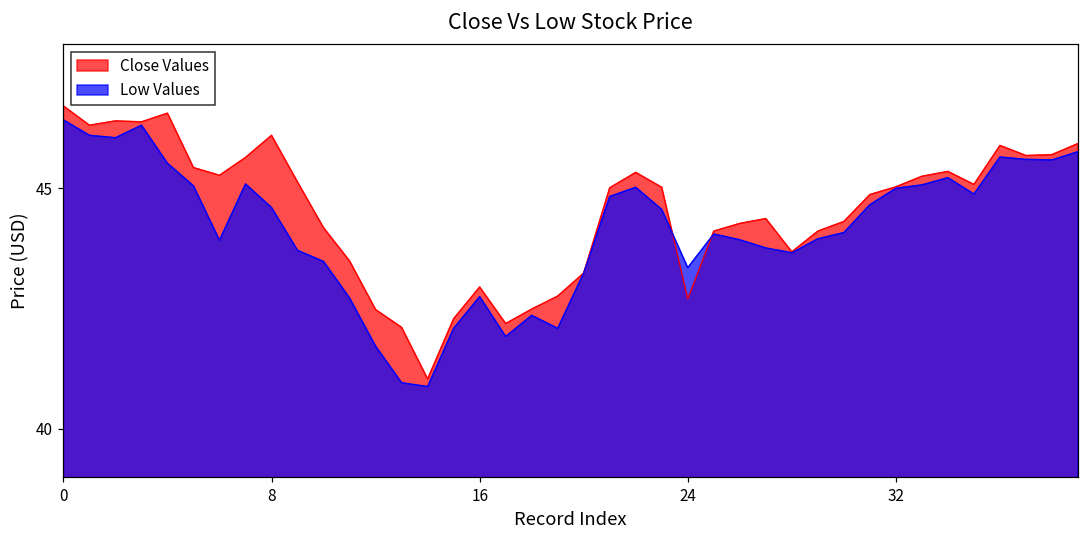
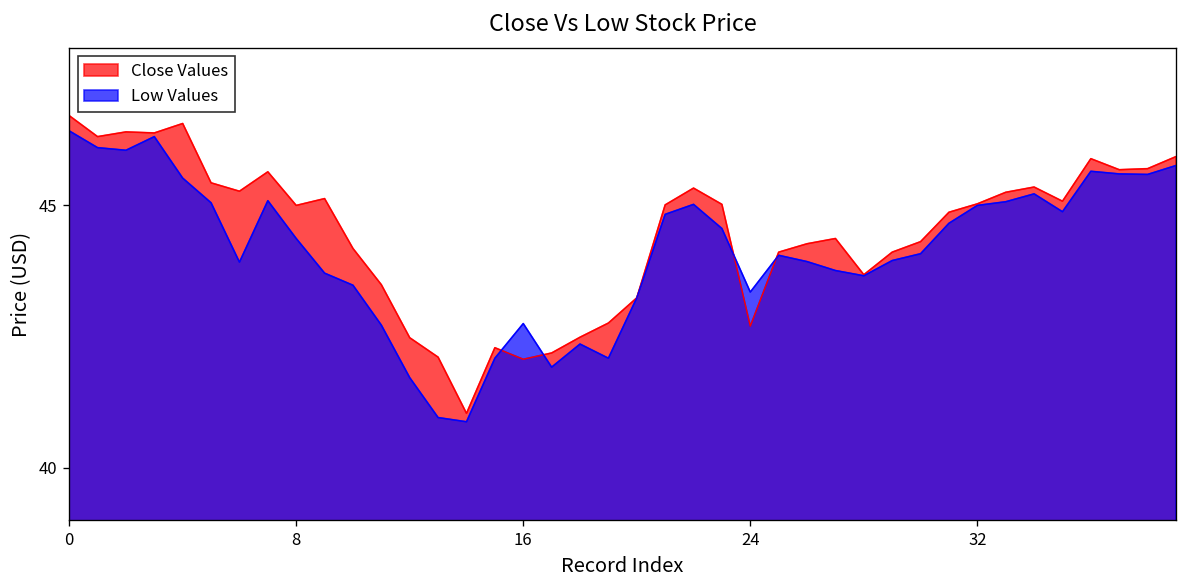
  {
    "Close Values": {
      "0": 46.7,
-     "8": 46.1,
-     "16": 43.0,
+     "8": 45.0,
+     "16": 42.1,
      "24": 42.7
    },
    "Low Values": {
      "0": 46.4,
-     "8": 44.6,
+     "8": 44.4,
      "16": 42.8,
      "24": 43.4
    }
  }
